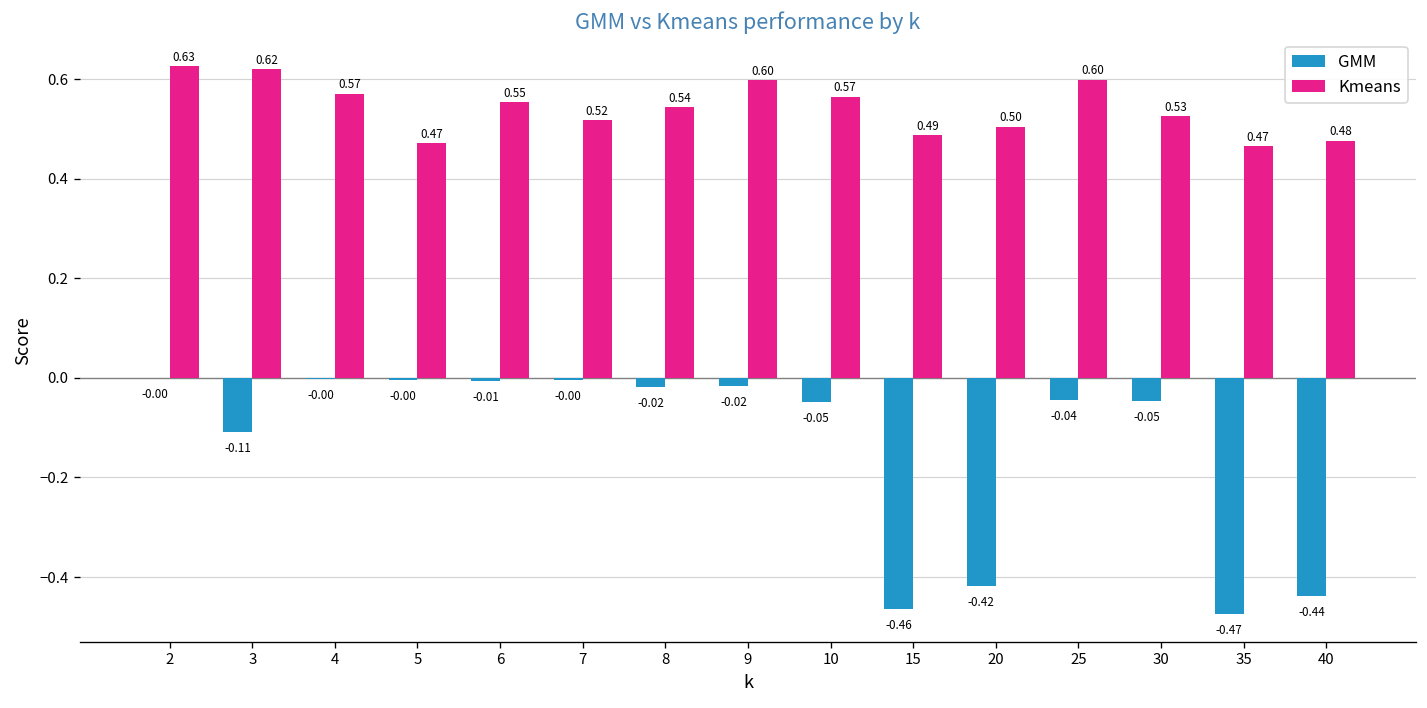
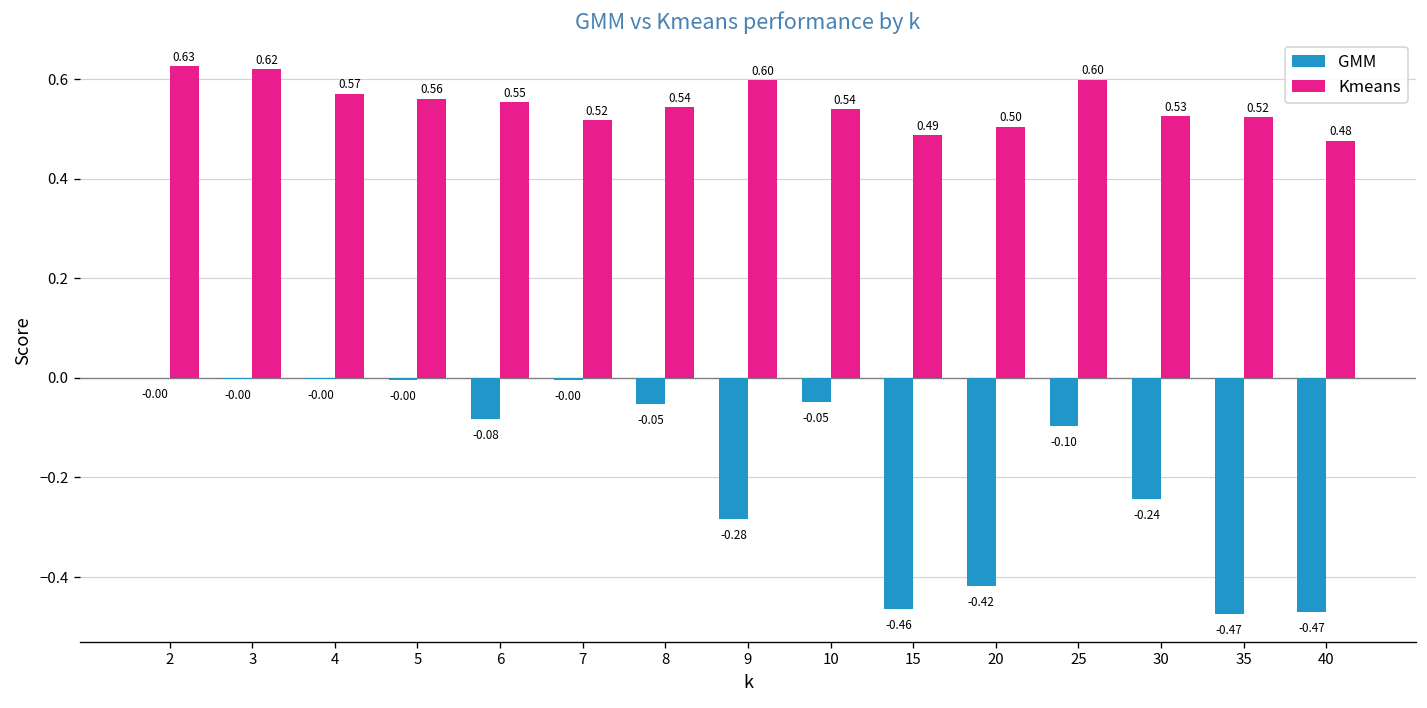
  {
    "GMM": {
      "2": -0.00,
-     "3": -0.11,
+     "3": -0.00,
      "4": -0.00,
      "5": -0.00,
-     "6": -0.01,
+     "6": -0.08,
      "7": -0.00,
-     "8": -0.02,
-     "9": -0.02,
+     "8": -0.05,
+     "9": -0.28,
      "10": -0.05,
      "15": -0.46,
      "20": -0.42,
-     "25": -0.04,
-     "30": -0.05,
+     "25": -0.10,
+     "30": -0.24,
      "35": -0.47,
-     "40": -0.44
+     "40": -0.47
    },
    "Kmeans": {
      "2": 0.63,
      "3": 0.62,
      "4": 0.57,
-     "5": 0.47,
+     "5": 0.56,
      "6": 0.55,
      "7": 0.52,
      "8": 0.54,
      "9": 0.60,
-     "10": 0.57,
+     "10": 0.54,
      "15": 0.49,
      "20": 0.50,
      "25": 0.60,
      "30": 0.53,
-     "35": 0.47,
+     "35": 0.52,
      "40": 0.48
    }
  }
